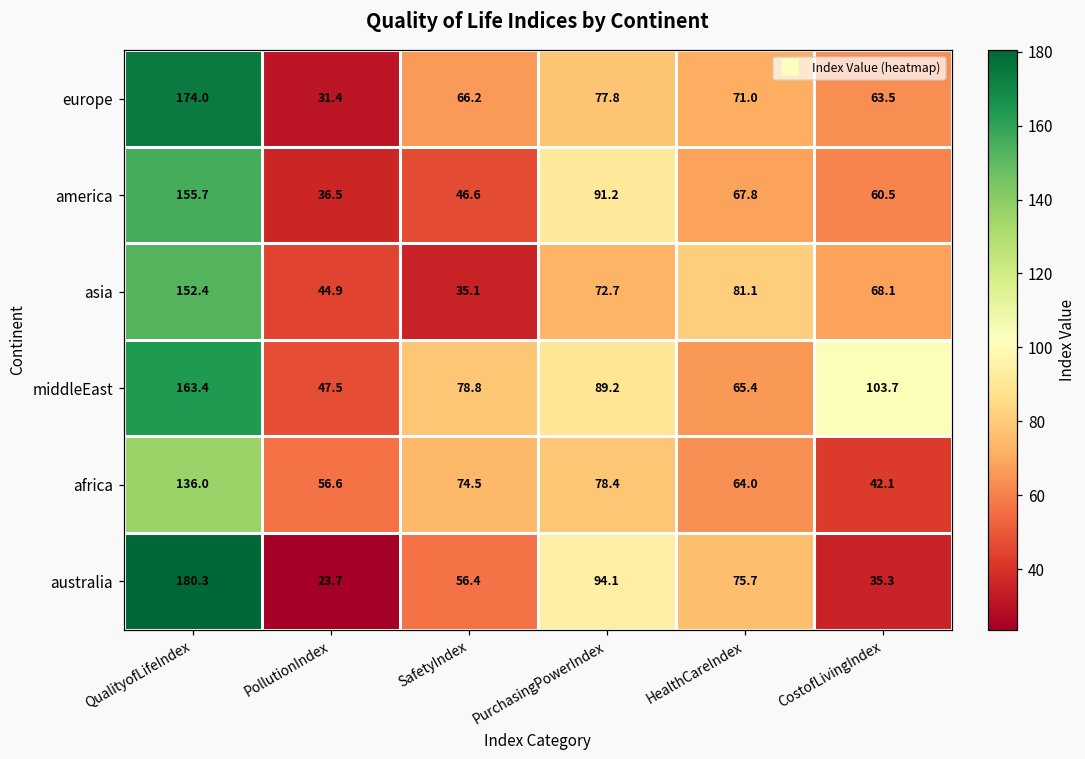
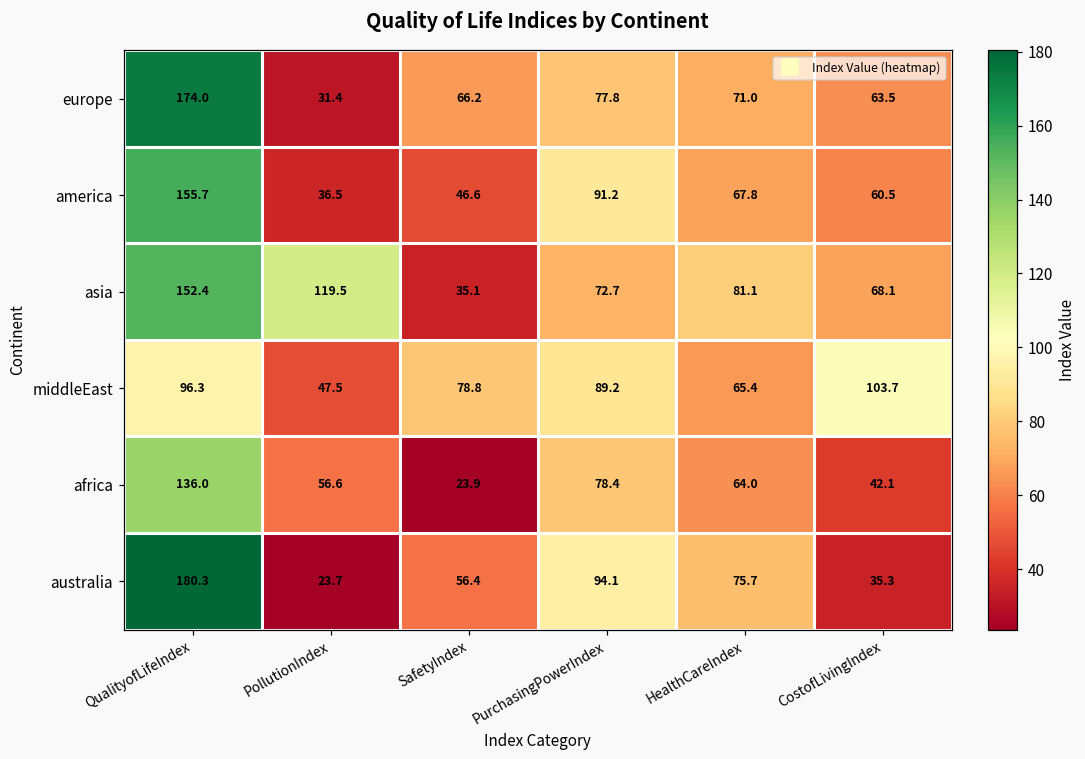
  {
    "europe": {
      "QualityofLifeIndex": 174.0,
      "PollutionIndex": 31.4,
      "SafetyIndex": 66.2,
      "PurchasingPowerIndex": 77.8,
      "HealthCareIndex": 71.0,
      "CostofLivingIndex": 63.5
    },
    "america": {
      "QualityofLifeIndex": 155.7,
      "PollutionIndex": 36.5,
      "SafetyIndex": 46.6,
      "PurchasingPowerIndex": 91.2,
      "HealthCareIndex": 67.8,
      "CostofLivingIndex": 60.5
    },
    "asia": {
      "QualityofLifeIndex": 152.4,
-     "PollutionIndex": 44.9,
+     "PollutionIndex": 119.5,
      "SafetyIndex": 35.1,
      "PurchasingPowerIndex": 72.7,
      "HealthCareIndex": 81.1,
      "CostofLivingIndex": 68.1
    },
    "middleEast": {
-     "QualityofLifeIndex": 163.4,
+     "QualityofLifeIndex": 96.3,
      "PollutionIndex": 47.5,
      "SafetyIndex": 78.8,
      "PurchasingPowerIndex": 89.2,
      "HealthCareIndex": 65.4,
      "CostofLivingIndex": 103.7
    },
    "africa": {
      "QualityofLifeIndex": 136.0,
      "PollutionIndex": 56.6,
-     "SafetyIndex": 74.5,
+     "SafetyIndex": 23.9,
      "PurchasingPowerIndex": 78.4,
      "HealthCareIndex": 64.0,
      "CostofLivingIndex": 42.1
    },
    "australia": {
      "QualityofLifeIndex": 180.3,
      "PollutionIndex": 23.7,
      "SafetyIndex": 56.4,
      "PurchasingPowerIndex": 94.1,
      "HealthCareIndex": 75.7,
      "CostofLivingIndex": 35.3
    }
  }
